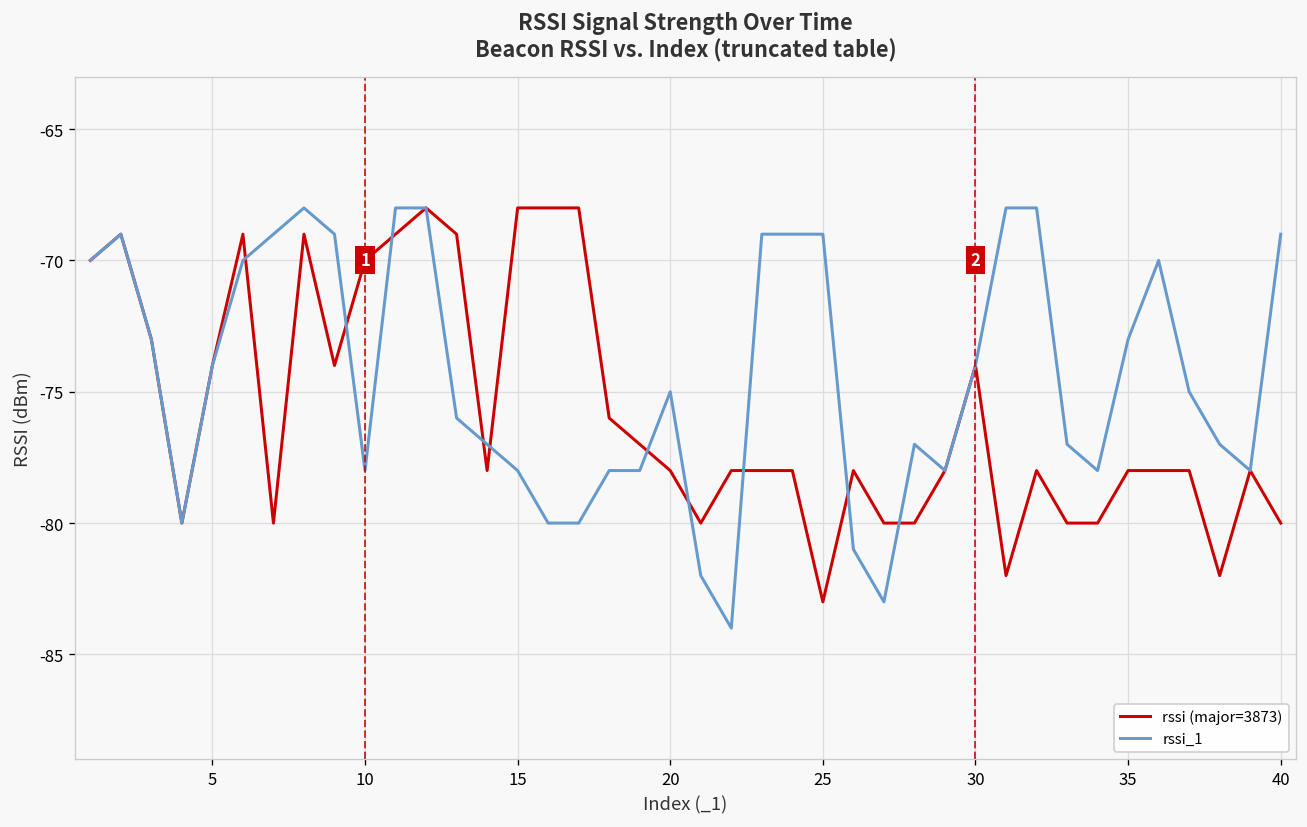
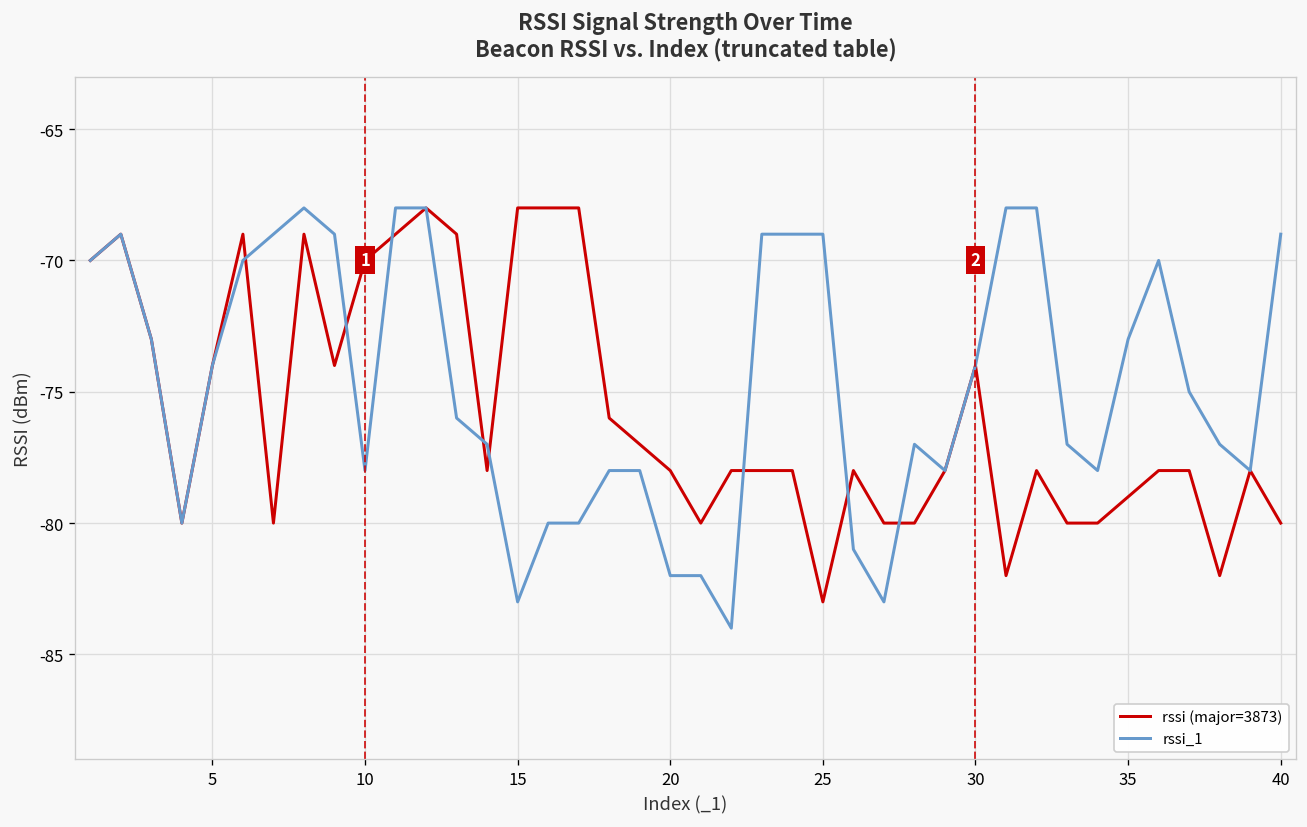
  {
    "rssi (major=3873)": {
      "15": -68,
      "20": -78,
      "25": -83,
-     "35": -78,
+     "35": -79,
      "40": -80
    },
    "rssi_1": {
      "10": -78,
-     "15": -78,
-     "20": -75,
+     "15": -83,
+     "20": -82,
      "25": -69,
      "35": -73,
      "40": -69
    }
  }
